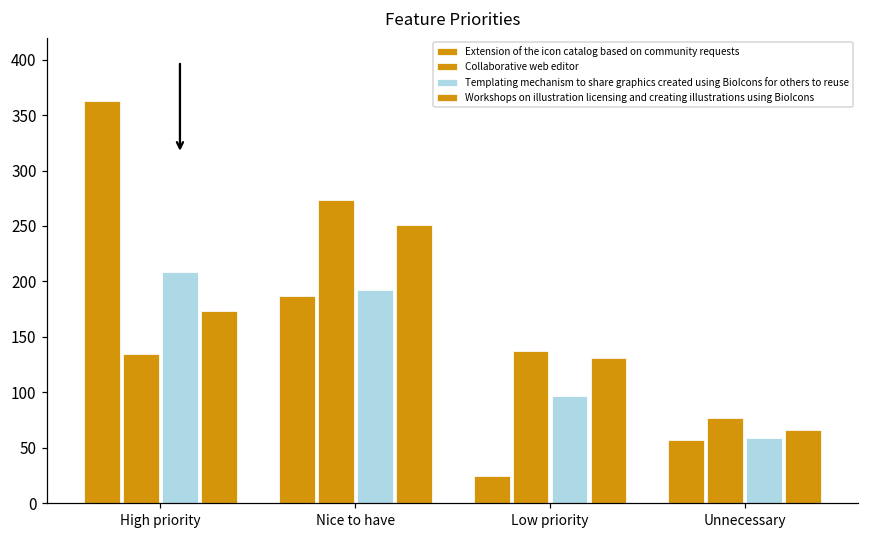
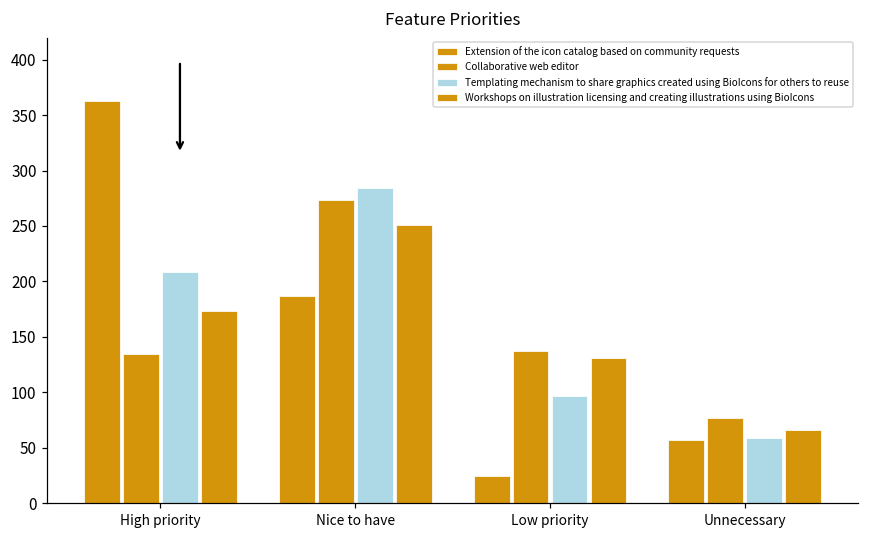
  {
    "Templating mechanism to share graphics created using BioIcons for others to reuse": {
      "High priority": 208,
-     "Nice to have": 192,
+     "Nice to have": 284,
      "Low priority": 97,
      "Unnecessary": 59
    }
  }
